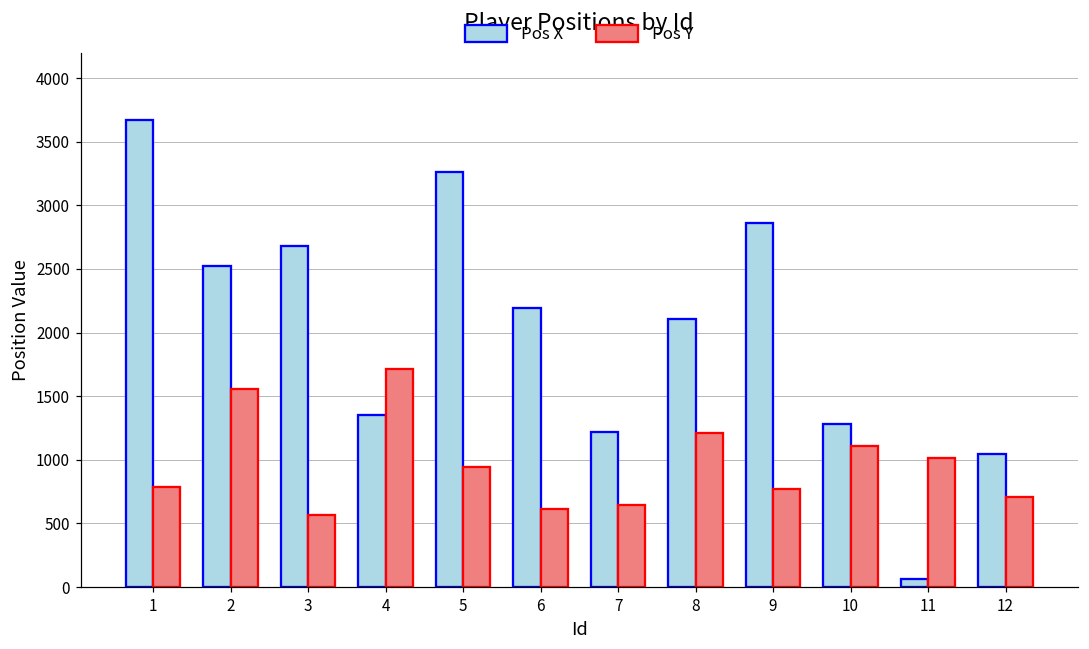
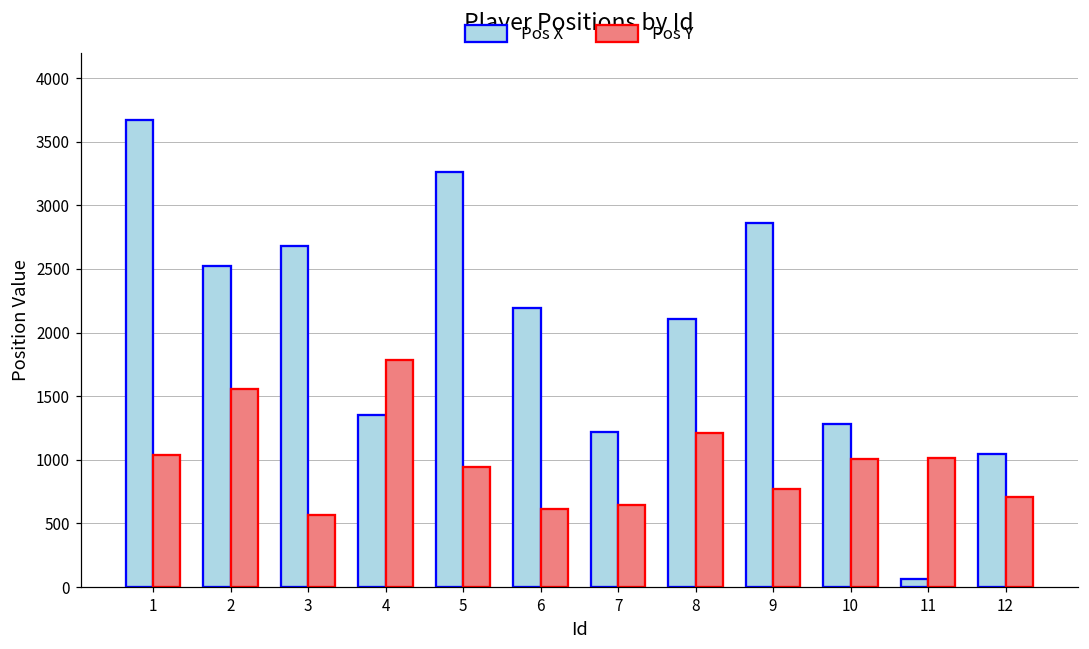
  {
    "Pos X": {
      "1": 3670,
      "2": 2520,
      "3": 2680,
      "4": 1350,
      "5": 3260,
      "6": 2190,
      "7": 1220,
      "8": 2100,
      "9": 2860,
      "10": 1280,
      "11": 70,
      "12": 1050
    },
    "Pos Y": {
-     "1": 790,
+     "1": 1040,
      "2": 1560,
      "3": 570,
-     "4": 1710,
+     "4": 1790,
      "5": 950,
      "6": 610,
      "7": 640,
      "8": 1210,
      "9": 770,
-     "10": 1110,
+     "10": 1010,
      "11": 1020,
      "12": 710
    }
  }
